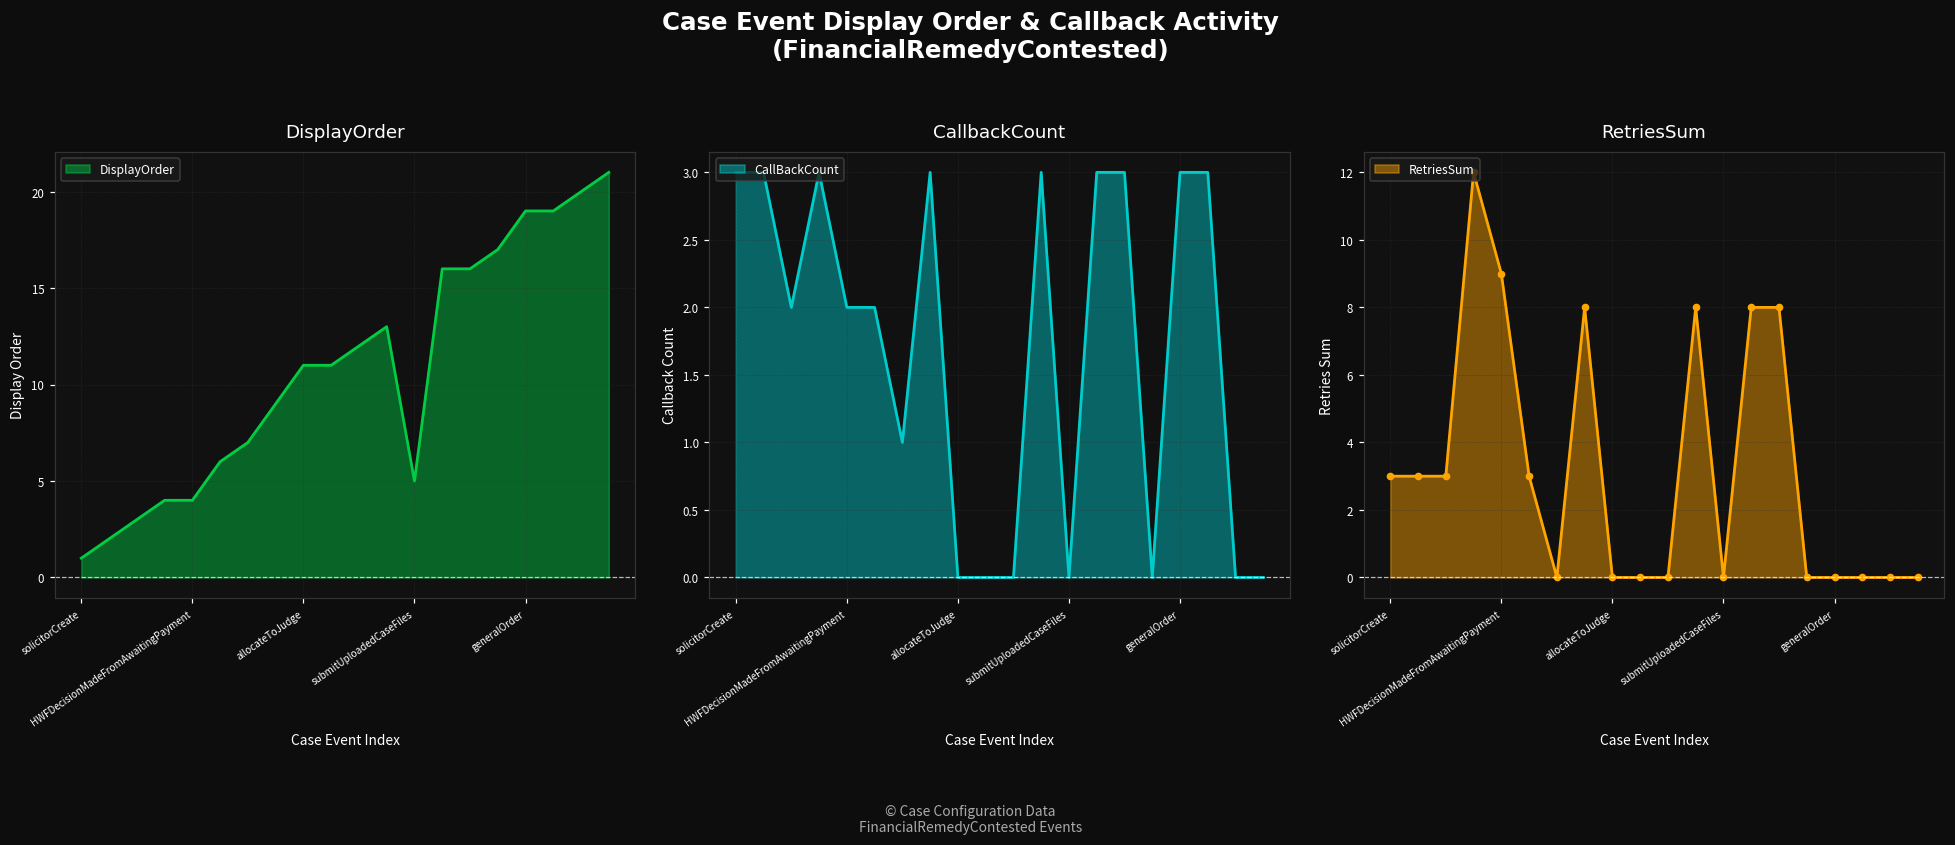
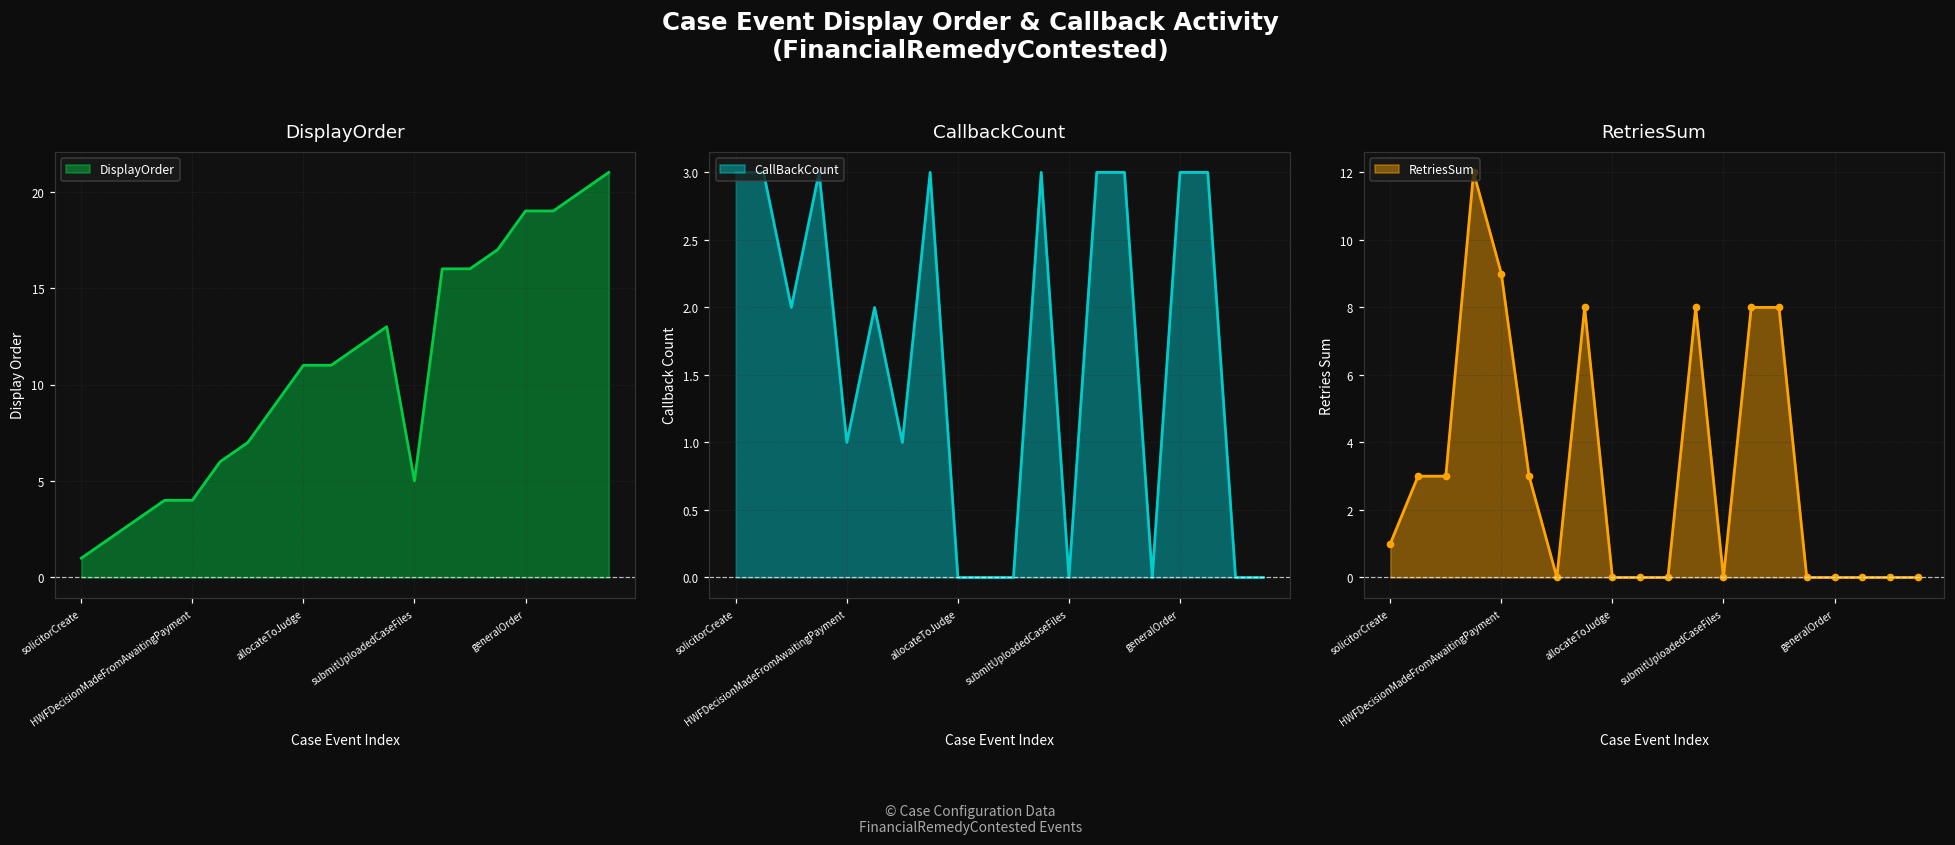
  {
    "DisplayOrder": {
      "solicitorCreate": 1.0,
      "HWFDecisionMadeFromAwaitingPayment": 4.0,
      "allocateToJudge": 11.0,
      "submitUploadedCaseFiles": 5.0,
      "generalOrder": 19.0
    },
    "CallbackCount": {
-     "HWFDecisionMadeFromAwaitingPayment": 2,
+     "HWFDecisionMadeFromAwaitingPayment": 1,
      "allocateToJudge": 0,
      "submitUploadedCaseFiles": 0,
      "generalOrder": 3
    },
    "RetriesSum": {
-     "solicitorCreate": 3,
+     "solicitorCreate": 1,
      "HWFDecisionMadeFromAwaitingPayment": 9,
      "allocateToJudge": 0,
      "submitUploadedCaseFiles": 0,
      "generalOrder": 0
    }
  }
